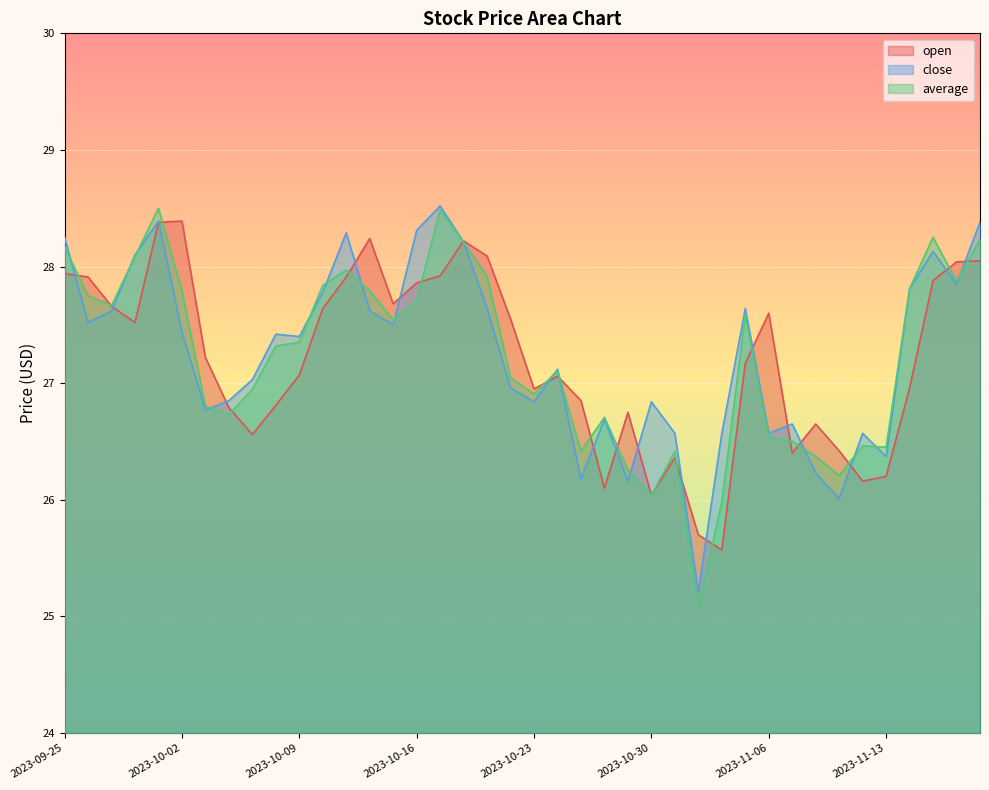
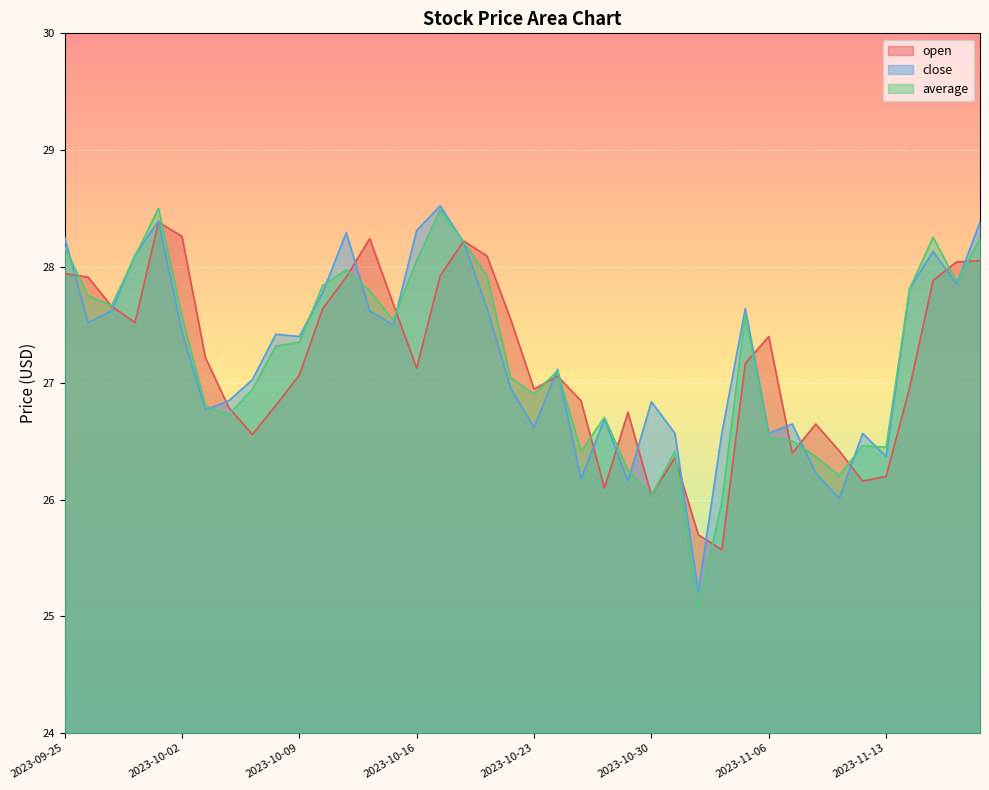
  {
    "open": {
      "2023-09-25": 27.94,
-     "2023-10-02": 28.39,
+     "2023-10-02": 28.26,
      "2023-10-09": 27.07,
-     "2023-10-16": 27.86,
+     "2023-10-16": 27.13,
      "2023-10-23": 26.95,
-     "2023-11-06": 27.6,
+     "2023-11-06": 27.4,
      "2023-11-13": 26.20
    },
    "close": {
      "2023-09-25": 28.25,
      "2023-10-02": 27.44,
      "2023-10-09": 27.40,
      "2023-10-16": 28.31,
-     "2023-10-23": 26.84,
+     "2023-10-23": 26.62,
      "2023-10-30": 26.84,
      "2023-11-06": 26.57,
      "2023-11-13": 26.37
    },
    "average": {
      "2023-09-25": 28.17,
-     "2023-10-02": 27.79,
+     "2023-10-02": 27.57,
      "2023-10-09": 27.35,
-     "2023-10-16": 27.71,
+     "2023-10-16": 28.05,
      "2023-10-23": 26.91,
      "2023-11-06": 26.54,
      "2023-11-13": 26.45
    }
  }
